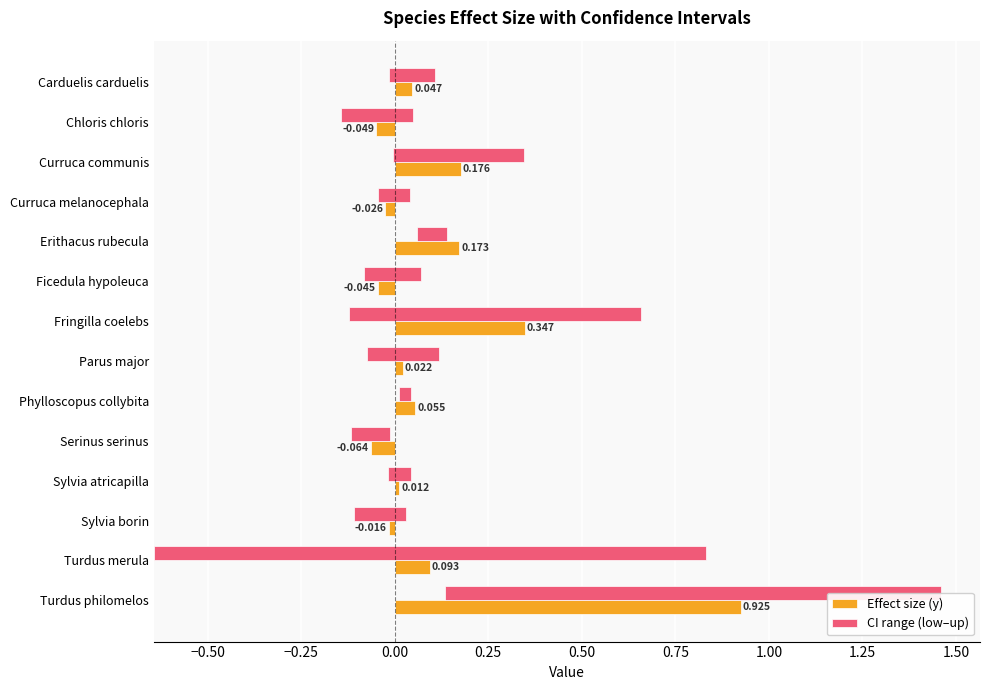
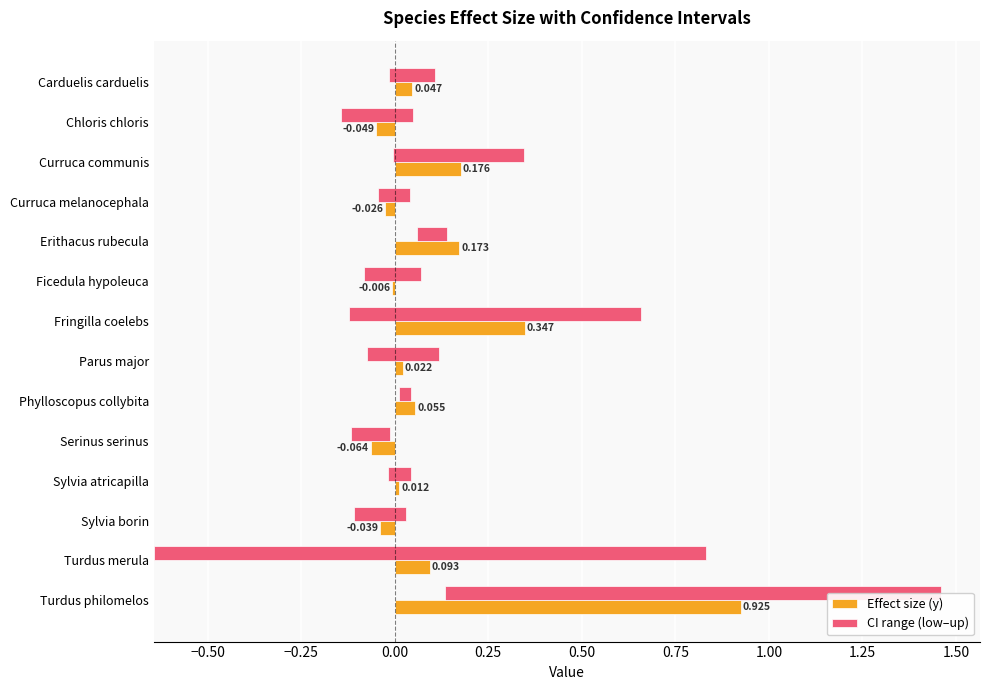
  {
    "Effect size (y)": {
      "Carduelis carduelis": 0.047,
      "Chloris chloris": -0.049,
      "Curruca communis": 0.176,
      "Curruca melanocephala": -0.026,
      "Erithacus rubecula": 0.173,
-     "Ficedula hypoleuca": -0.045,
+     "Ficedula hypoleuca": -0.006,
      "Fringilla coelebs": 0.347,
      "Parus major": 0.022,
      "Phylloscopus collybita": 0.055,
      "Serinus serinus": -0.064,
      "Sylvia atricapilla": 0.012,
-     "Sylvia borin": -0.016,
+     "Sylvia borin": -0.039,
      "Turdus merula": 0.093,
      "Turdus philomelos": 0.925
    }
  }
